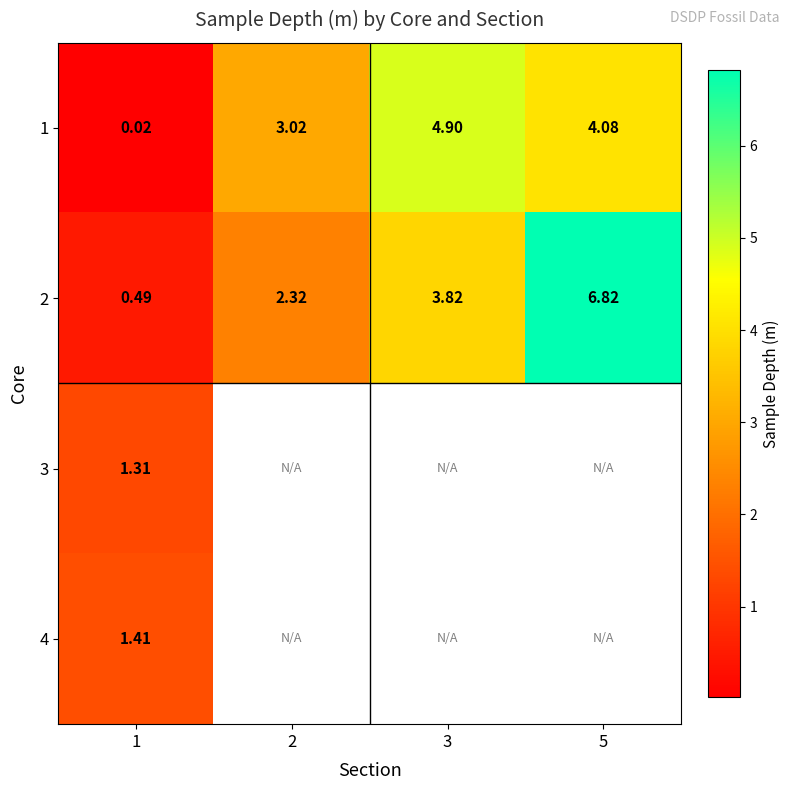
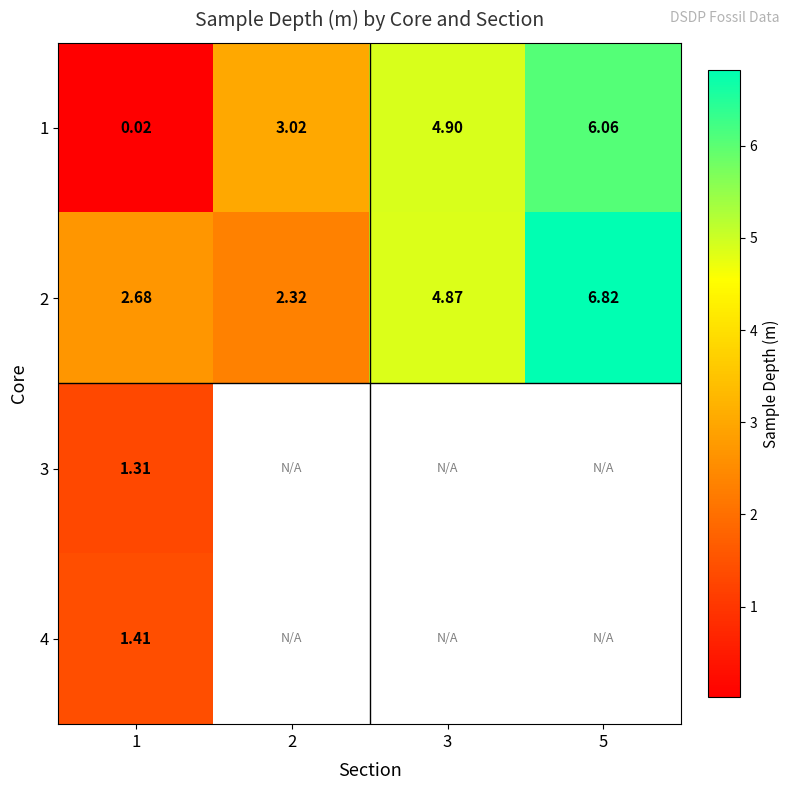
  {
    "1": {
      "1": 0.02,
      "2": 3.02,
      "3": 4.90,
-     "5": 4.08
+     "5": 6.06
    },
    "2": {
-     "1": 0.49,
+     "1": 2.68,
      "2": 2.32,
-     "3": 3.82,
+     "3": 4.87,
      "5": 6.82
    },
    "3": {
      "1": 1.31
    },
    "4": {
      "1": 1.41
    }
  }
